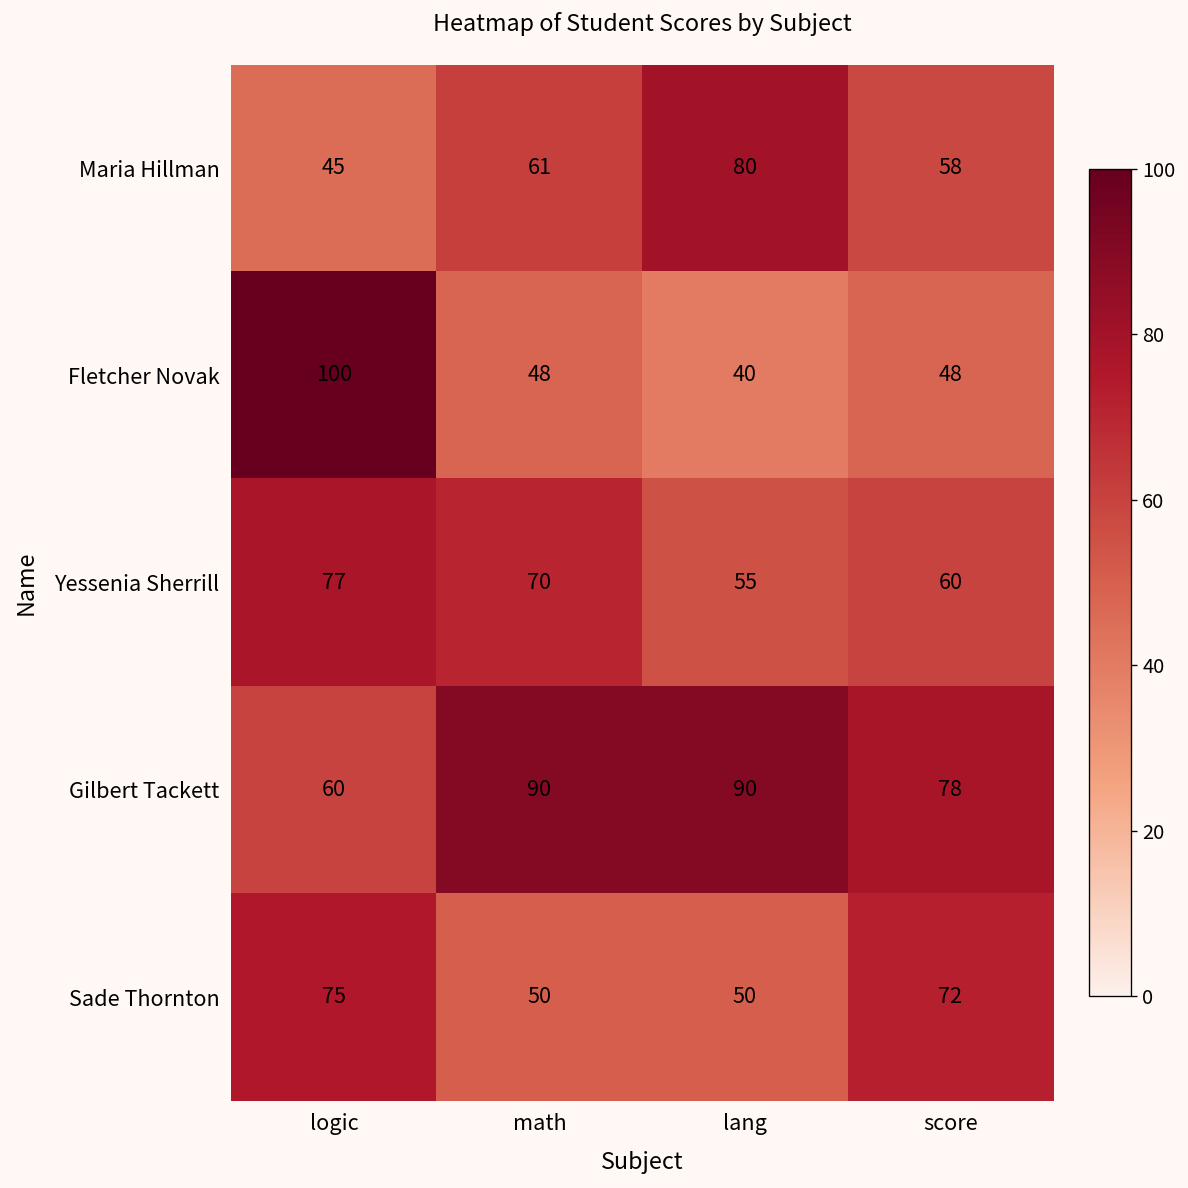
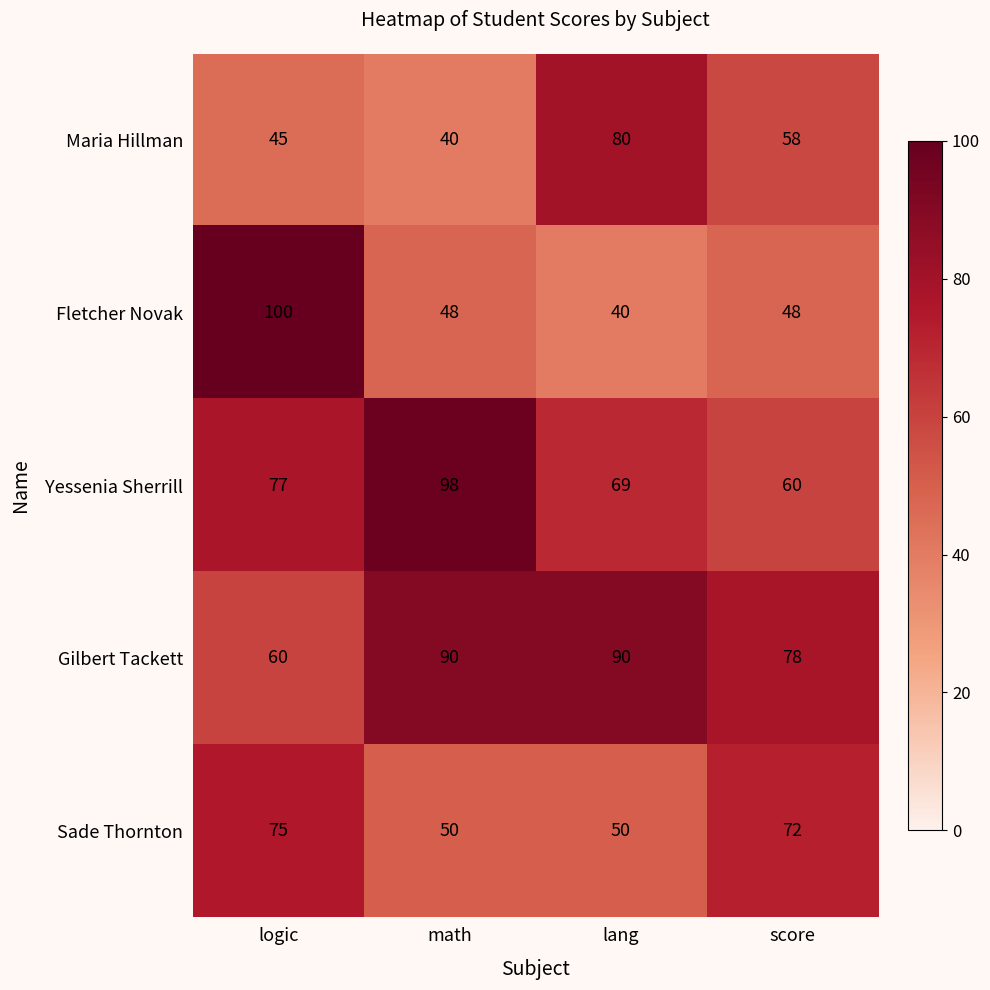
  {
    "Maria Hillman": {
      "logic": 45,
-     "math": 61,
+     "math": 40,
      "lang": 80,
      "score": 58
    },
    "Fletcher Novak": {
      "logic": 100,
      "math": 48,
      "lang": 40,
      "score": 48
    },
    "Yessenia Sherrill": {
      "logic": 77,
-     "math": 70,
-     "lang": 55,
+     "math": 98,
+     "lang": 69,
      "score": 60
    },
    "Gilbert Tackett": {
      "logic": 60,
      "math": 90,
      "lang": 90,
      "score": 78
    },
    "Sade Thornton": {
      "logic": 75,
      "math": 50,
      "lang": 50,
      "score": 72
    }
  }
